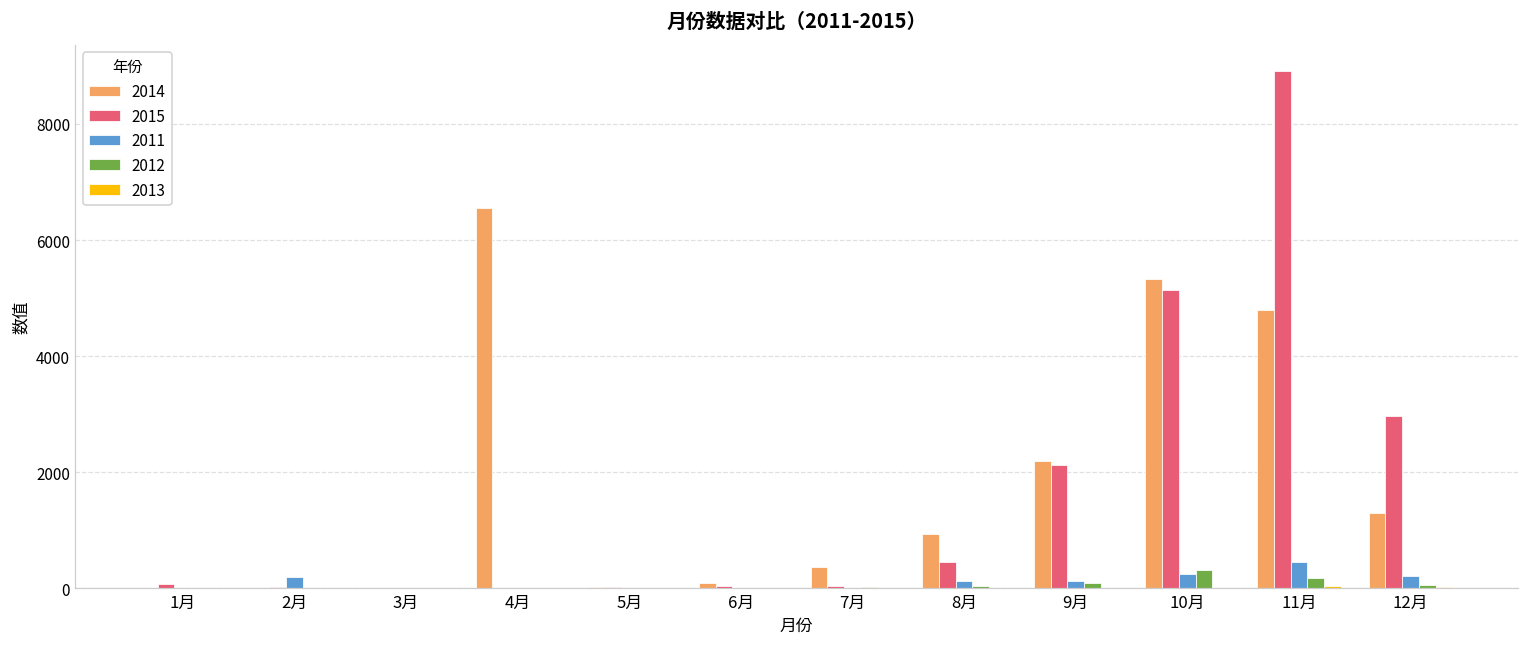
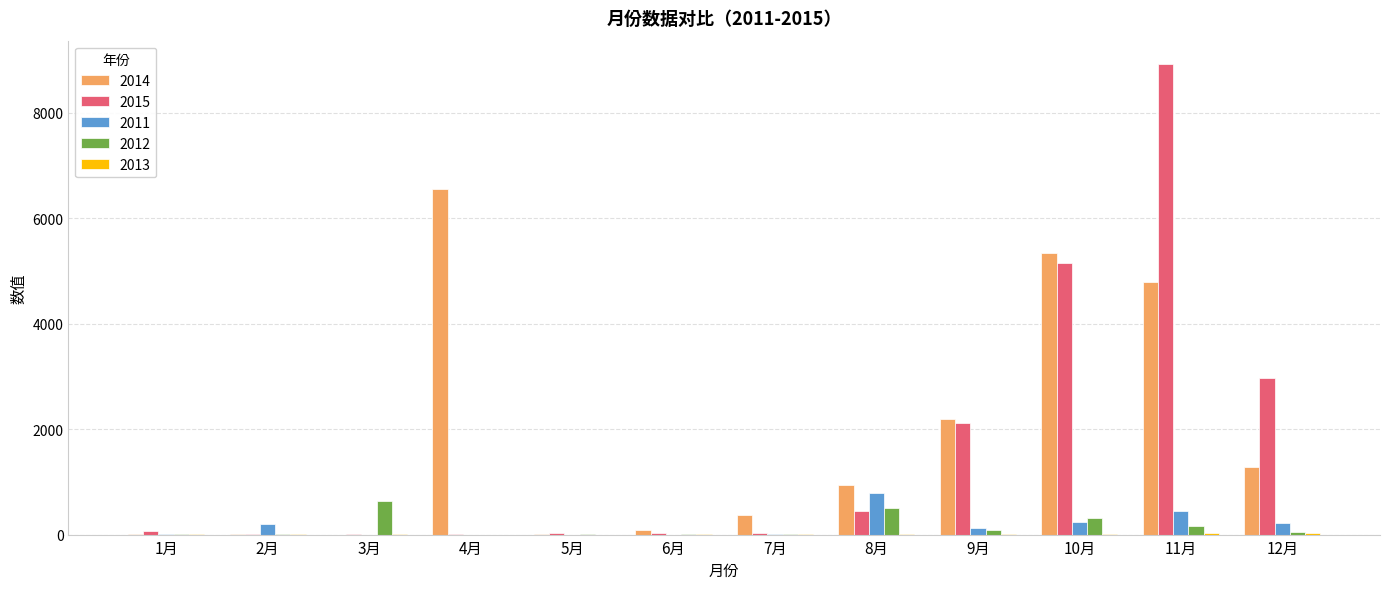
  {
    "2014": {
      "3月": 0,
      "4月": 6600,
      "6月": 100,
      "7月": 400,
      "8月": 900,
      "9月": 2200,
      "10月": 5300,
      "11月": 4800,
      "12月": 1300
    },
    "2015": {
      "1月": 100,
      "8月": 400,
      "9月": 2100,
      "10月": 5100,
      "11月": 8900,
      "12月": 3000
    },
    "2011": {
      "2月": 200,
      "3月": 0,
      "4月": 0,
-     "8月": 100,
+     "8月": 800,
      "9月": 100,
      "10月": 200,
      "11月": 500,
      "12月": 200
    },
    "2012": {
-     "3月": 0,
-     "8月": 0,
+     "3月": 600,
+     "8月": 500,
      "9月": 100,
      "10月": 300,
      "11月": 200,
      "12月": 100
    }
  }
